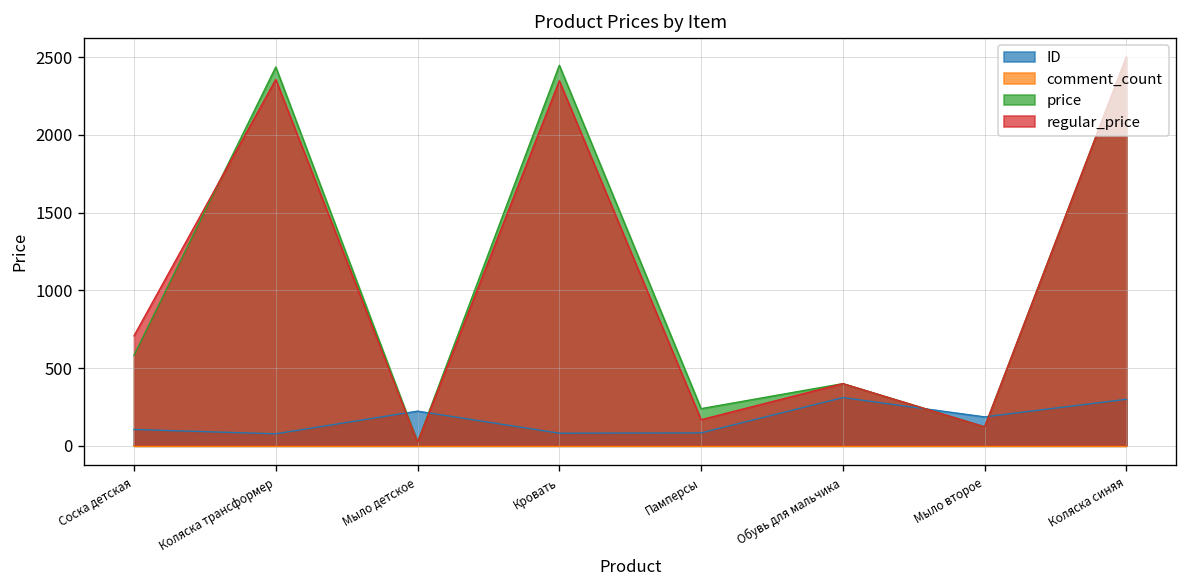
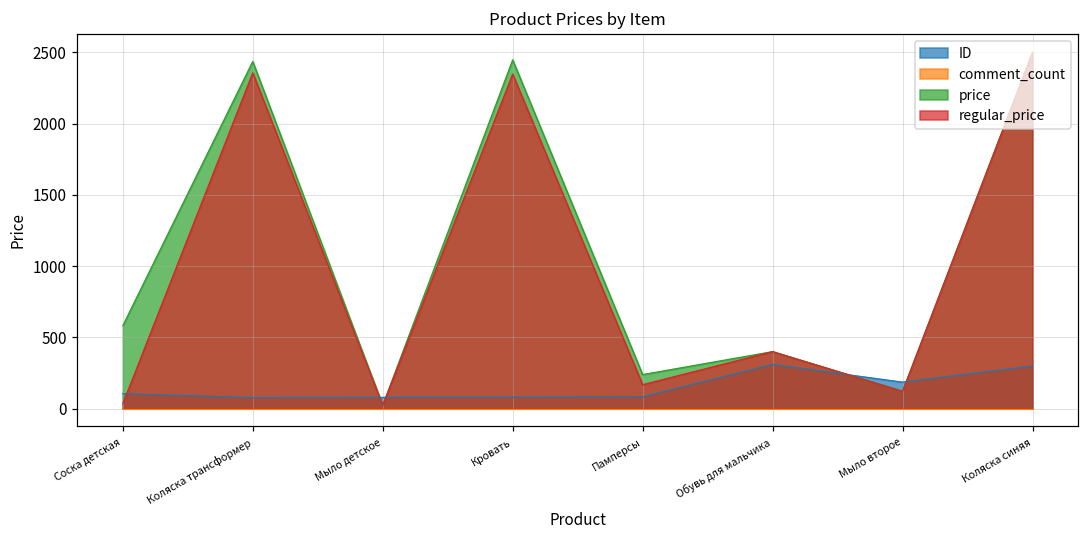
  {
    "ID": {
      "Соска детская": 110,
      "Коляска трансформер": 80,
-     "Мыло детское": 220,
+     "Мыло детское": 80,
      "Кровать": 80,
      "Памперсы": 80,
      "Обувь для мальчика": 310,
      "Мыло второе": 190,
      "Коляска синяя": 300
    },
    "comment_count": {
      "Соска детская": 0,
      "Коляска трансформер": 0,
      "Мыло детское": 0,
      "Кровать": 0,
      "Памперсы": 0,
      "Обувь для мальчика": 0,
      "Мыло второе": 0,
      "Коляска синяя": 0
    },
    "price": {
      "Соска детская": 580,
      "Коляска трансформер": 2440,
      "Кровать": 2450,
      "Памперсы": 240
    },
    "regular_price": {
-     "Соска детская": 710,
+     "Соска детская": 40,
      "Коляска трансформер": 2360,
      "Кровать": 2350,
      "Памперсы": 170
    }
  }
